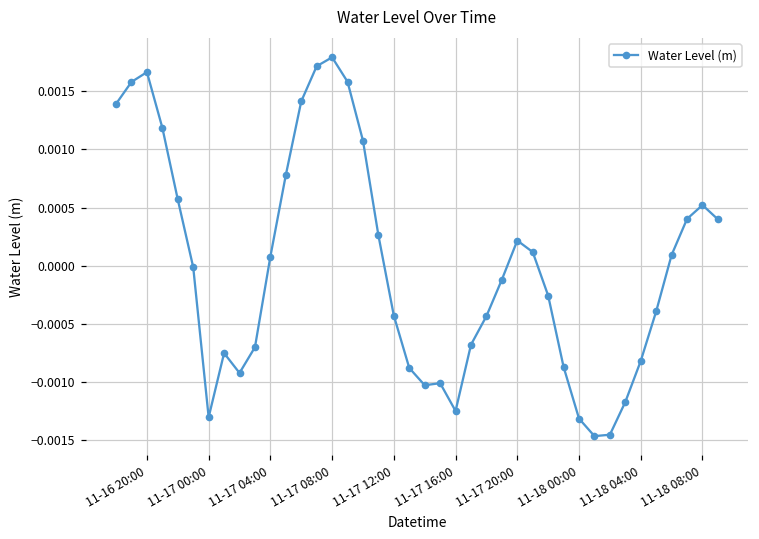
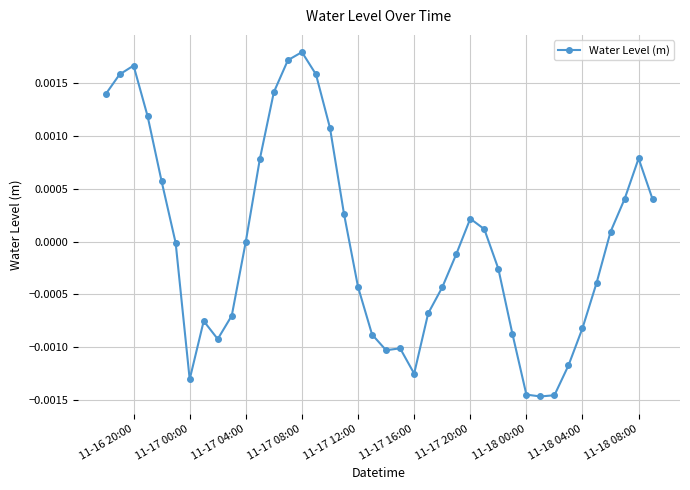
  {
    "11-16 20:00": 0.00167,
    "11-17 00:00": -0.00130,
-   "11-17 04:00": 0.0001,
+   "11-17 04:00": 0.0000,
    "11-17 08:00": 0.00179,
    "11-17 12:00": -0.00043,
    "11-17 16:00": -0.00125,
    "11-17 20:00": 0.00022,
-   "11-18 00:00": -0.00131,
+   "11-18 00:00": -0.00145,
    "11-18 04:00": -0.00082,
-   "11-18 08:00": 0.00052
+   "11-18 08:00": 0.00079
  }
